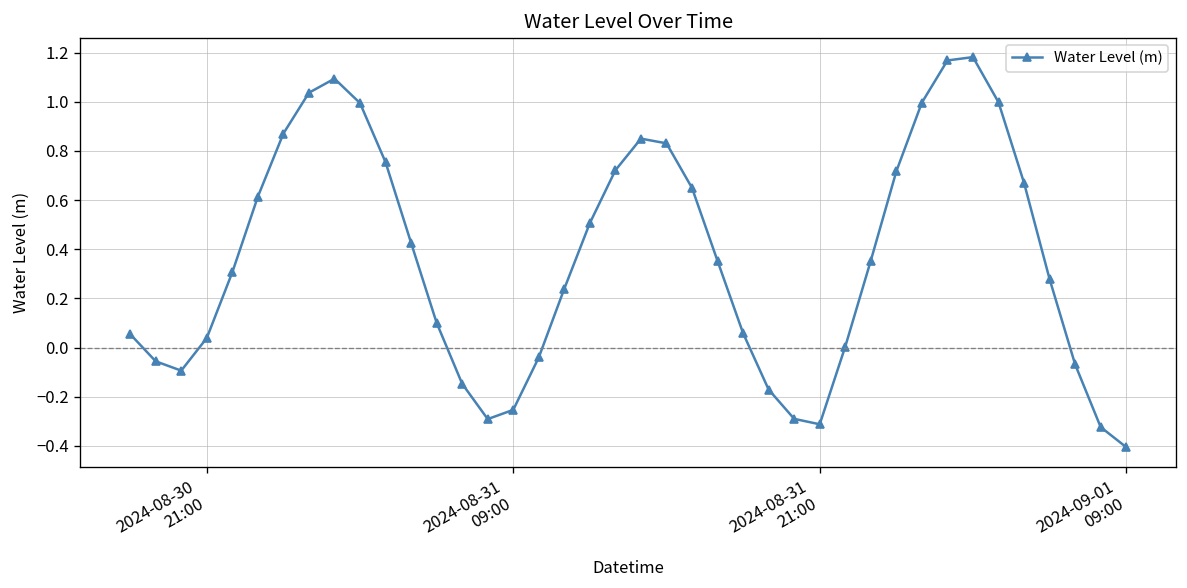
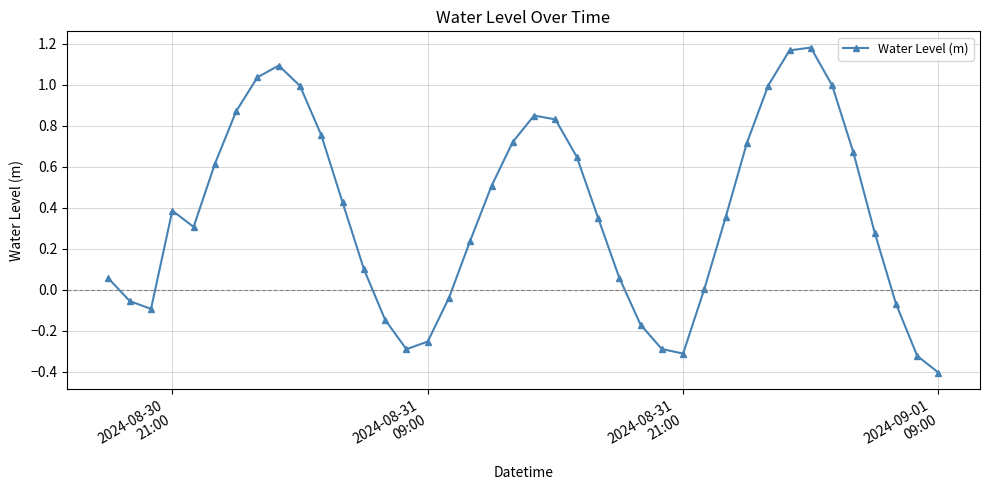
  {
-   "2024-08-30 21:00": 0.04,
+   "2024-08-30 21:00": 0.39,
    "2024-08-31 09:00": -0.25,
    "2024-08-31 21:00": -0.31,
    "2024-09-01 09:00": -0.40
  }
